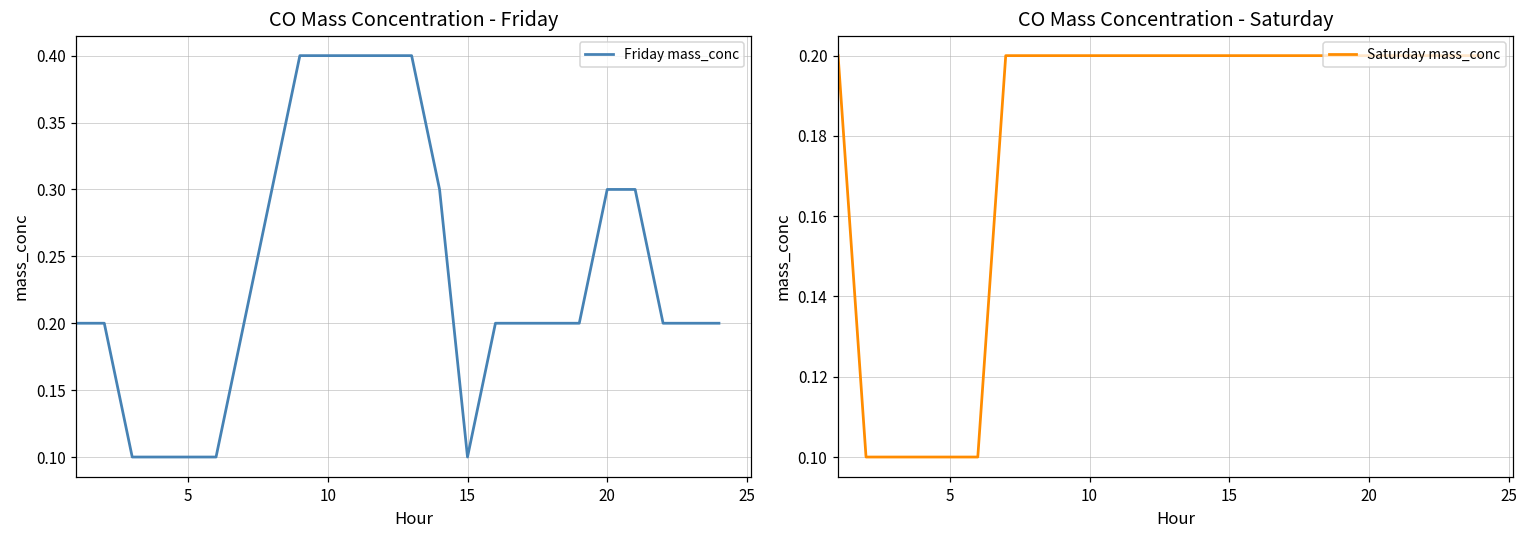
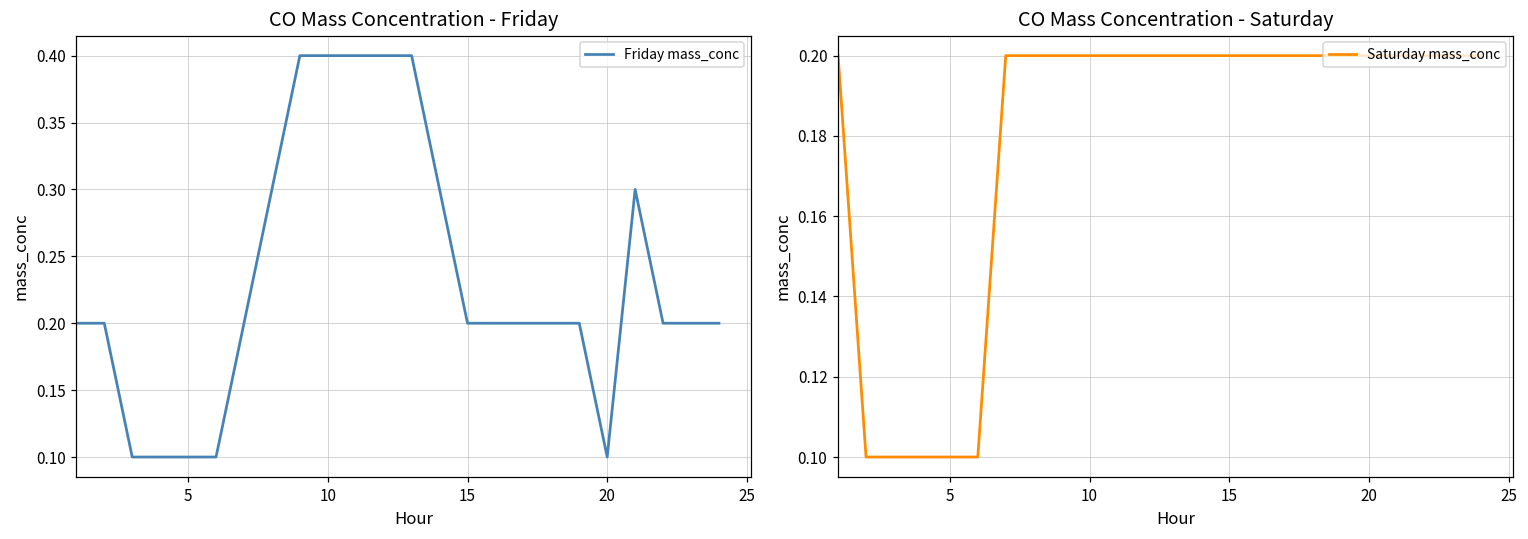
  {
    "CO Mass Concentration - Friday": {
      "5": 0.1,
      "10": 0.4,
-     "15": 0.1,
-     "20": 0.3
+     "15": 0.2,
+     "20": 0.1
    },
    "CO Mass Concentration - Saturday": {
      "5": 0.100,
      "10": 0.200,
      "15": 0.200
    }
  }
